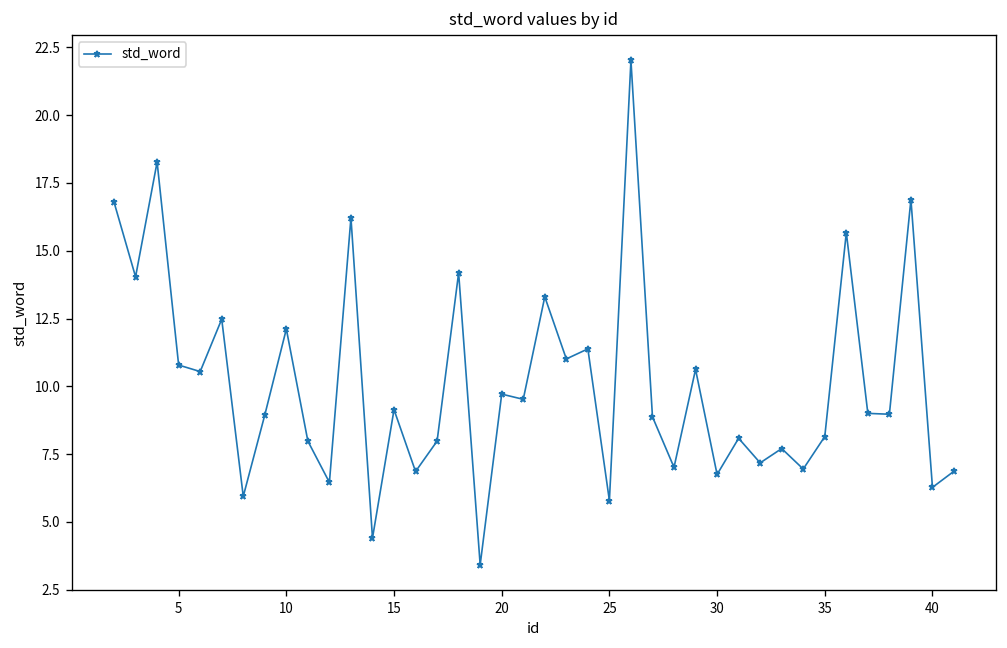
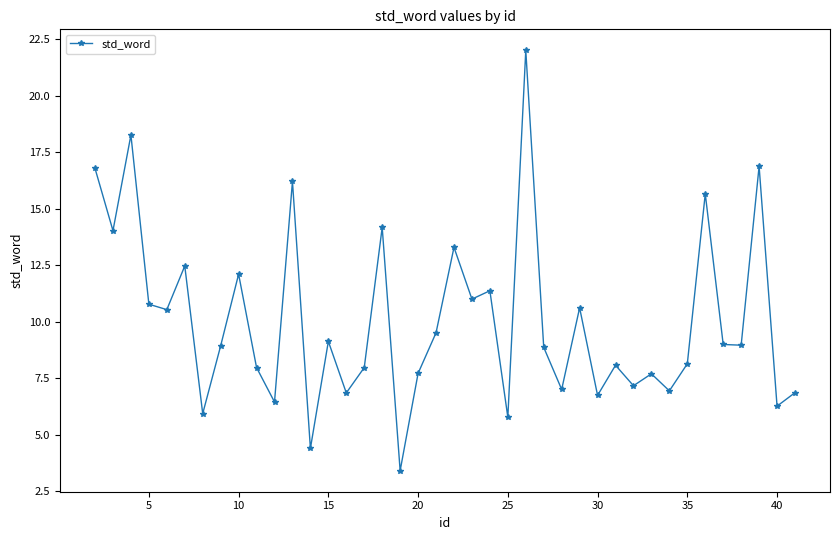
  {
    "5": 10.8,
    "10": 12.1,
    "15": 9.1,
-   "20": 9.7,
+   "20": 7.7,
    "25": 5.8,
    "30": 6.7,
    "35": 8.1,
    "40": 6.3
  }
